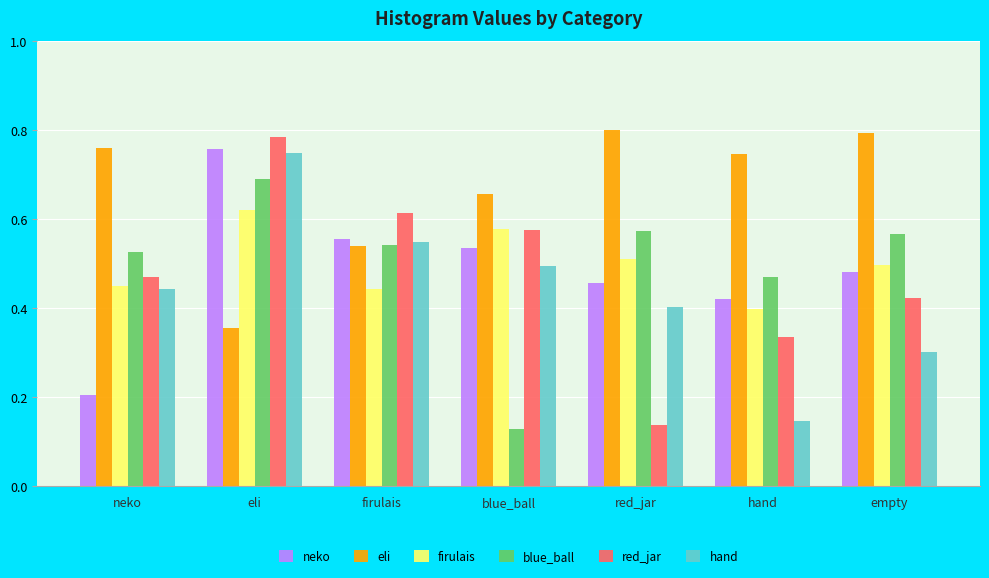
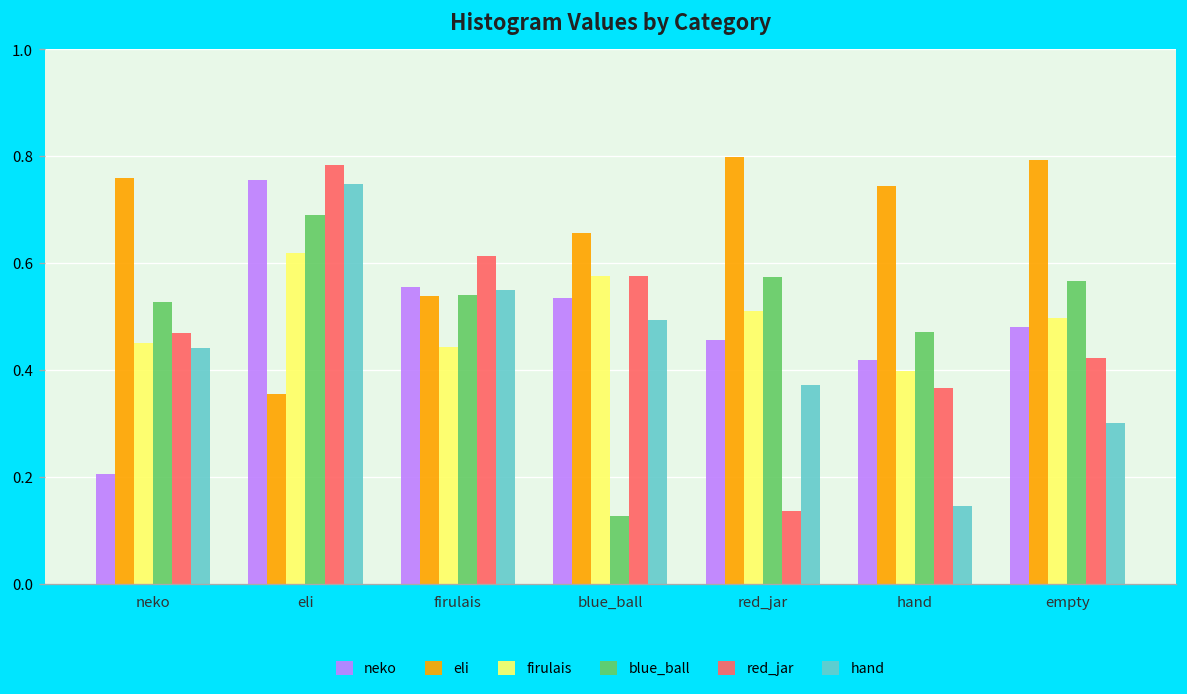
  {
    "neko": {
      "neko": 0.21,
      "eli": 0.76,
      "firulais": 0.56,
      "blue_ball": 0.53,
      "red_jar": 0.46,
      "hand": 0.42,
      "empty": 0.48
    },
    "eli": {
      "neko": 0.76,
      "eli": 0.35,
      "firulais": 0.54,
      "blue_ball": 0.66,
      "red_jar": 0.80,
      "hand": 0.75,
      "empty": 0.79
    },
    "firulais": {
      "neko": 0.45,
      "eli": 0.62,
      "firulais": 0.44,
      "blue_ball": 0.58,
      "red_jar": 0.51,
      "hand": 0.40,
      "empty": 0.50
    },
    "blue_ball": {
      "neko": 0.53,
      "eli": 0.69,
      "firulais": 0.54,
      "blue_ball": 0.13,
      "red_jar": 0.57,
      "hand": 0.47,
      "empty": 0.57
    },
    "red_jar": {
      "neko": 0.47,
      "eli": 0.78,
      "firulais": 0.61,
      "blue_ball": 0.58,
      "red_jar": 0.14,
-     "hand": 0.34,
+     "hand": 0.37,
      "empty": 0.42
    },
    "hand": {
      "neko": 0.44,
      "eli": 0.75,
      "firulais": 0.55,
      "blue_ball": 0.49,
-     "red_jar": 0.40,
+     "red_jar": 0.37,
      "hand": 0.15,
      "empty": 0.30
    }
  }
